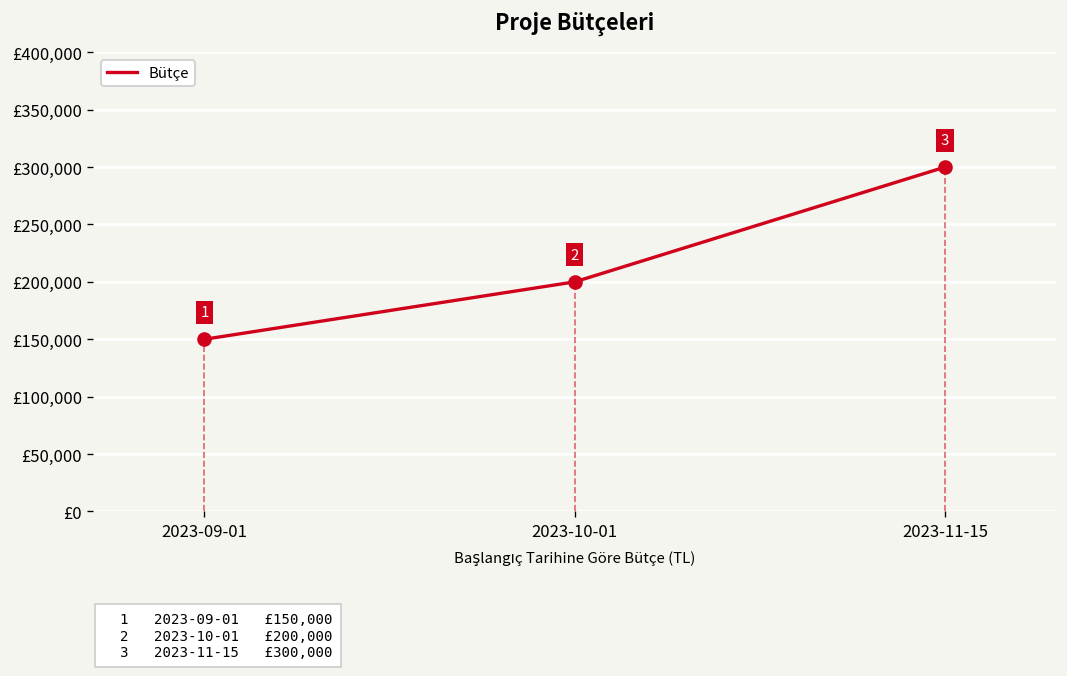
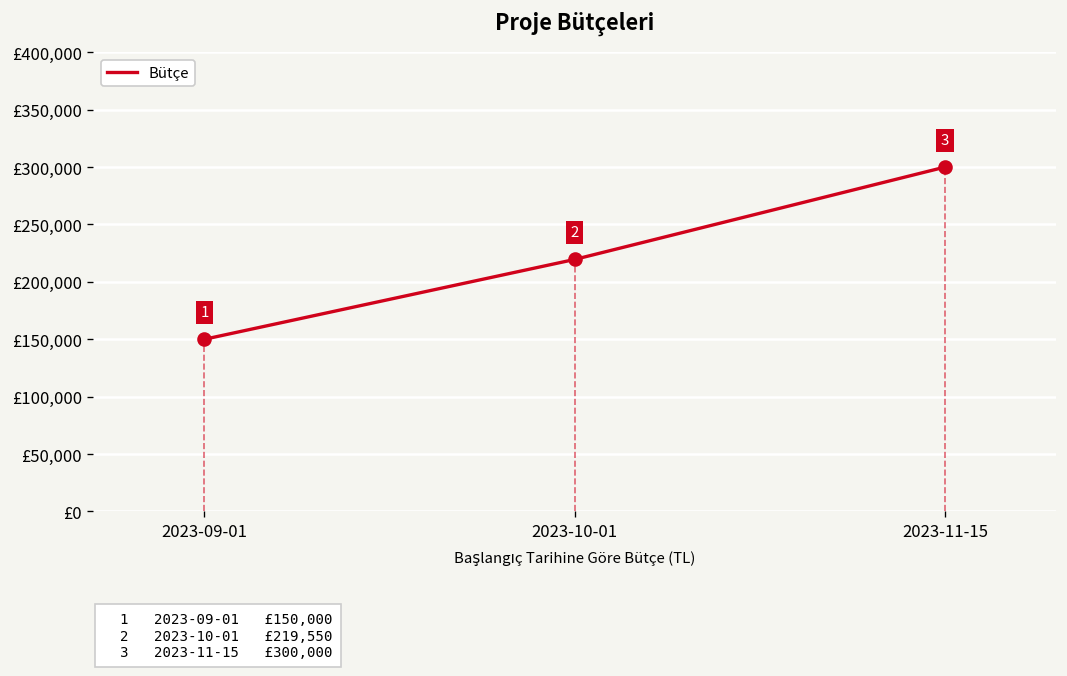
  {
-   "2023-10-01": "£200,000"
+   "2023-10-01": "£219,550"
  }
